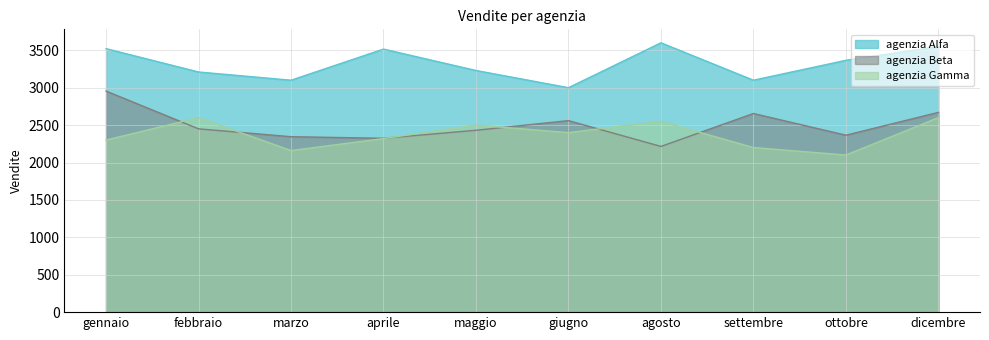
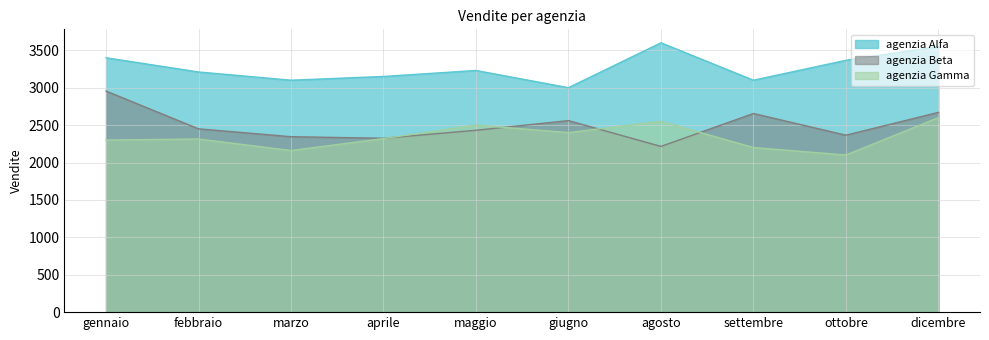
  {
    "agenzia Alfa": {
-     "gennaio": 3500,
+     "gennaio": 3400,
      "febbraio": 3200,
      "marzo": 3100,
-     "aprile": 3500,
+     "aprile": 3200,
      "maggio": 3200,
      "giugno": 3000,
      "agosto": 3600,
      "settembre": 3100,
      "ottobre": 3400
    },
    "agenzia Beta": {
      "gennaio": 3000,
      "febbraio": 2500,
      "marzo": 2300,
      "maggio": 2400,
      "giugno": 2600,
      "agosto": 2200,
      "settembre": 2700,
      "ottobre": 2400,
      "dicembre": 2700
    },
    "agenzia Gamma": {
      "gennaio": 2300,
-     "febbraio": 2600,
+     "febbraio": 2300,
      "marzo": 2200,
      "maggio": 2500,
      "giugno": 2400,
      "agosto": 2600,
      "settembre": 2200,
      "ottobre": 2100,
      "dicembre": 2600
    }
  }
